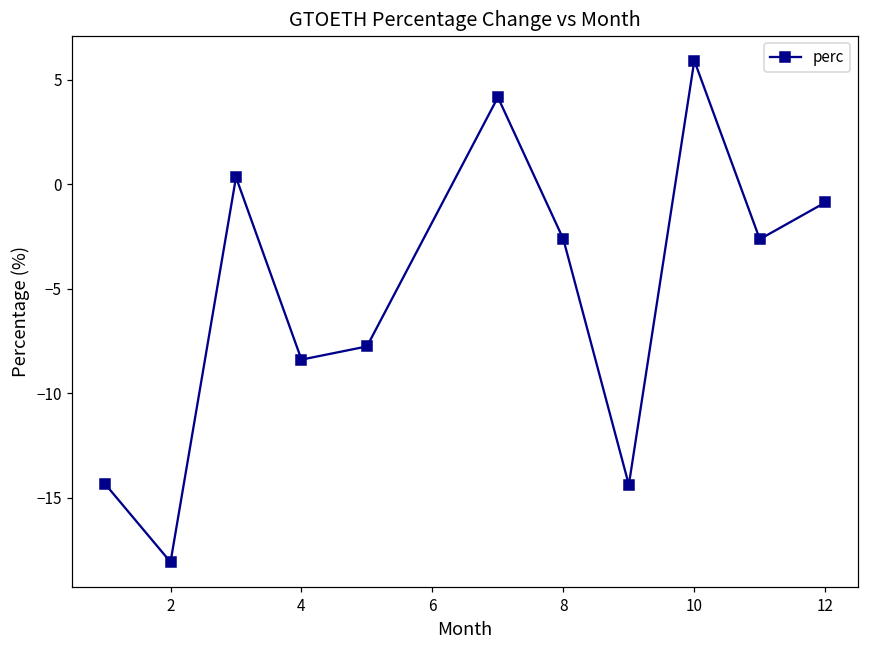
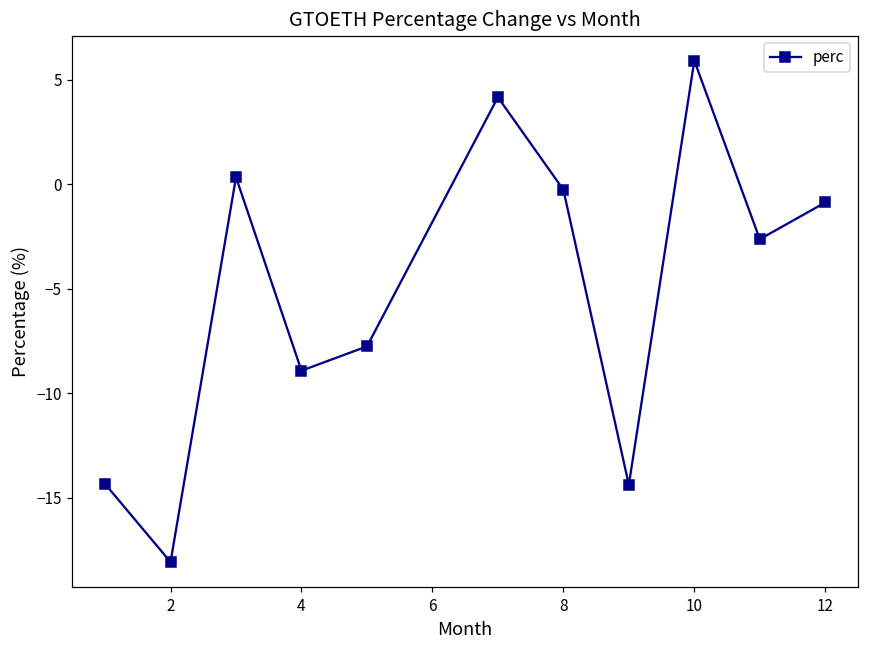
  {
    "2": -18.1,
-   "4": -8.4,
-   "8": -2.6,
+   "4": -8.9,
+   "8": -0.3,
    "10": 5.9,
    "12": -0.9
  }
